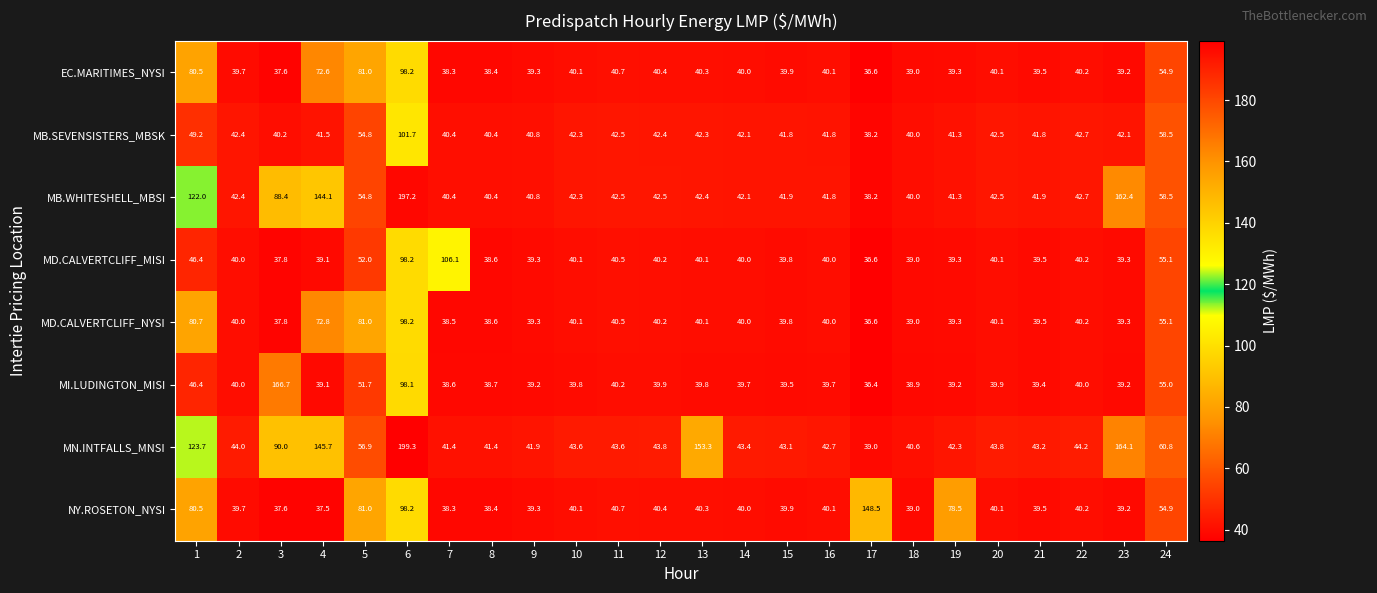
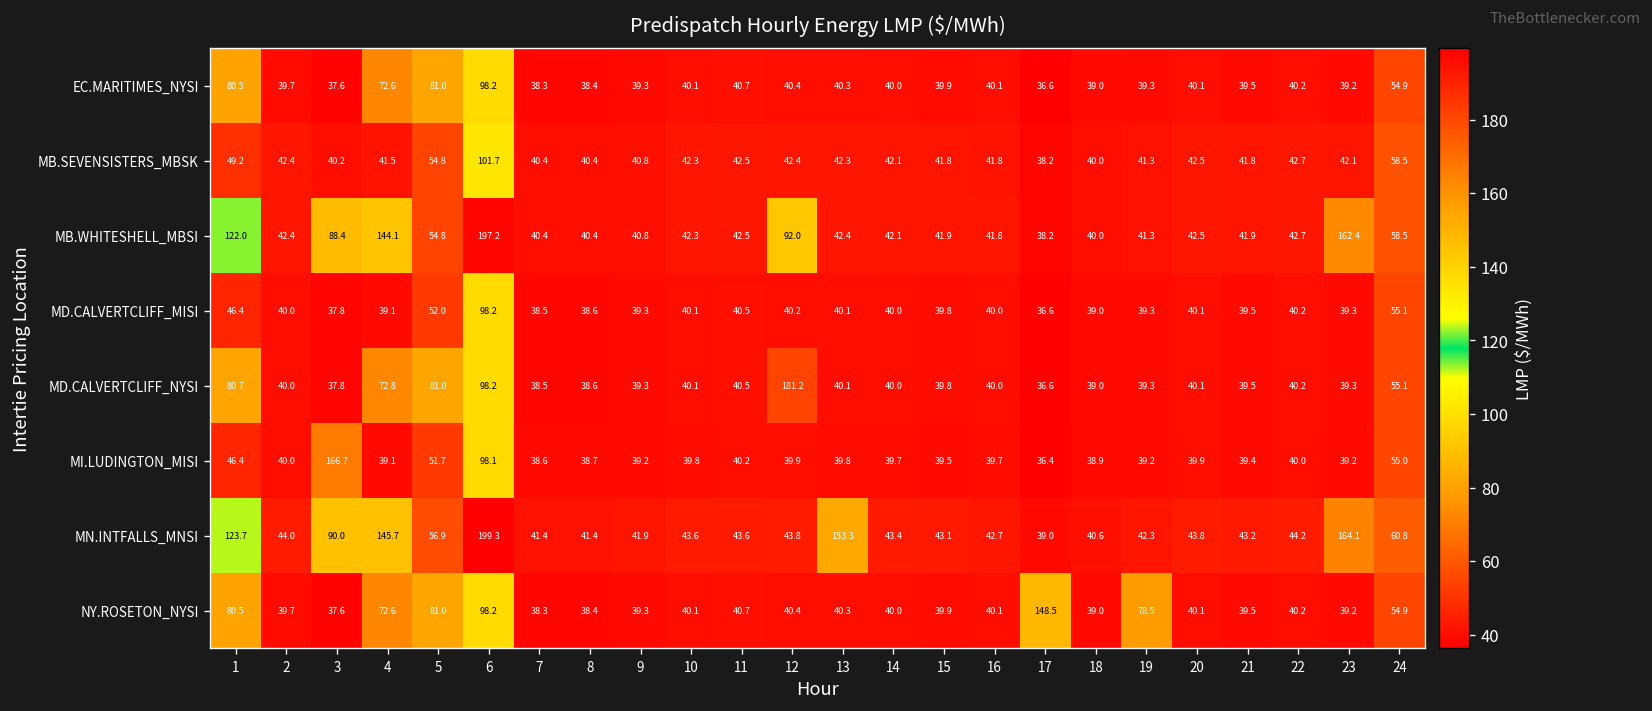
  {
    "EC.MARITIMES_NYSI": {
      "1": 80.5,
      "2": 39.7,
      "3": 37.6,
      "4": 72.6,
      "5": 81.0,
      "6": 98.2,
      "7": 38.3,
      "8": 38.4,
      "9": 39.3,
      "10": 40.1,
      "11": 40.7,
      "12": 40.4,
      "13": 40.3,
      "14": 40.0,
      "15": 39.9,
      "16": 40.1,
      "17": 36.6,
      "18": 39.0,
      "19": 39.3,
      "20": 40.1,
      "21": 39.5,
      "22": 40.2,
      "23": 39.2,
      "24": 54.9
    },
    "MB.SEVENSISTERS_MBSK": {
      "1": 49.2,
      "2": 42.4,
      "3": 40.2,
      "4": 41.5,
      "5": 54.8,
      "6": 101.7,
      "7": 40.4,
      "8": 40.4,
      "9": 40.8,
      "10": 42.3,
      "11": 42.5,
      "12": 42.4,
      "13": 42.3,
      "14": 42.1,
      "15": 41.8,
      "16": 41.8,
      "17": 38.2,
      "18": 40.0,
      "19": 41.3,
      "20": 42.5,
      "21": 41.8,
      "22": 42.7,
      "23": 42.1,
      "24": 58.5
    },
    "MB.WHITESHELL_MBSI": {
      "1": 122.0,
      "2": 42.4,
      "3": 88.4,
      "4": 144.1,
      "5": 54.8,
      "6": 197.2,
      "7": 40.4,
      "8": 40.4,
      "9": 40.8,
      "10": 42.3,
      "11": 42.5,
-     "12": 42.5,
+     "12": 92.0,
      "13": 42.4,
      "14": 42.1,
      "15": 41.9,
      "16": 41.8,
      "17": 38.2,
      "18": 40.0,
      "19": 41.3,
      "20": 42.5,
      "21": 41.9,
      "22": 42.7,
      "23": 162.4,
      "24": 58.5
    },
    "MD.CALVERTCLIFF_MISI": {
      "1": 46.4,
      "2": 40.0,
      "3": 37.8,
      "4": 39.1,
      "5": 52.0,
      "6": 98.2,
-     "7": 106.1,
+     "7": 38.5,
      "8": 38.6,
      "9": 39.3,
      "10": 40.1,
      "11": 40.5,
      "12": 40.2,
      "13": 40.1,
      "14": 40.0,
      "15": 39.8,
      "16": 40.0,
      "17": 36.6,
      "18": 39.0,
      "19": 39.3,
      "20": 40.1,
      "21": 39.5,
      "22": 40.2,
      "23": 39.3,
      "24": 55.1
    },
    "MD.CALVERTCLIFF_NYSI": {
      "1": 80.7,
      "2": 40.0,
      "3": 37.8,
      "4": 72.8,
      "5": 81.0,
      "6": 98.2,
      "7": 38.5,
      "8": 38.6,
      "9": 39.3,
      "10": 40.1,
      "11": 40.5,
-     "12": 40.2,
+     "12": 181.2,
      "13": 40.1,
      "14": 40.0,
      "15": 39.8,
      "16": 40.0,
      "17": 36.6,
      "18": 39.0,
      "19": 39.3,
      "20": 40.1,
      "21": 39.5,
      "22": 40.2,
      "23": 39.3,
      "24": 55.1
    },
    "MI.LUDINGTON_MISI": {
      "1": 46.4,
      "2": 40.0,
      "3": 166.7,
      "4": 39.1,
      "5": 51.7,
      "6": 98.1,
      "7": 38.6,
      "8": 38.7,
      "9": 39.2,
      "10": 39.8,
      "11": 40.2,
      "12": 39.9,
      "13": 39.8,
      "14": 39.7,
      "15": 39.5,
      "16": 39.7,
      "17": 36.4,
      "18": 38.9,
      "19": 39.2,
      "20": 39.9,
      "21": 39.4,
      "22": 40.0,
      "23": 39.2,
      "24": 55.0
    },
    "MN.INTFALLS_MNSI": {
      "1": 123.7,
      "2": 44.0,
      "3": 90.0,
      "4": 145.7,
      "5": 56.9,
      "6": 199.3,
      "7": 41.4,
      "8": 41.4,
      "9": 41.9,
      "10": 43.6,
      "11": 43.6,
      "12": 43.8,
      "13": 153.3,
      "14": 43.4,
      "15": 43.1,
      "16": 42.7,
      "17": 39.0,
      "18": 40.6,
      "19": 42.3,
      "20": 43.8,
      "21": 43.2,
      "22": 44.2,
      "23": 164.1,
      "24": 60.8
    },
    "NY.ROSETON_NYSI": {
      "1": 80.5,
      "2": 39.7,
      "3": 37.6,
-     "4": 37.5,
+     "4": 72.6,
      "5": 81.0,
      "6": 98.2,
      "7": 38.3,
      "8": 38.4,
      "9": 39.3,
      "10": 40.1,
      "11": 40.7,
      "12": 40.4,
      "13": 40.3,
      "14": 40.0,
      "15": 39.9,
      "16": 40.1,
      "17": 148.5,
      "18": 39.0,
      "19": 78.5,
      "20": 40.1,
      "21": 39.5,
      "22": 40.2,
      "23": 39.2,
      "24": 54.9
    }
  }
